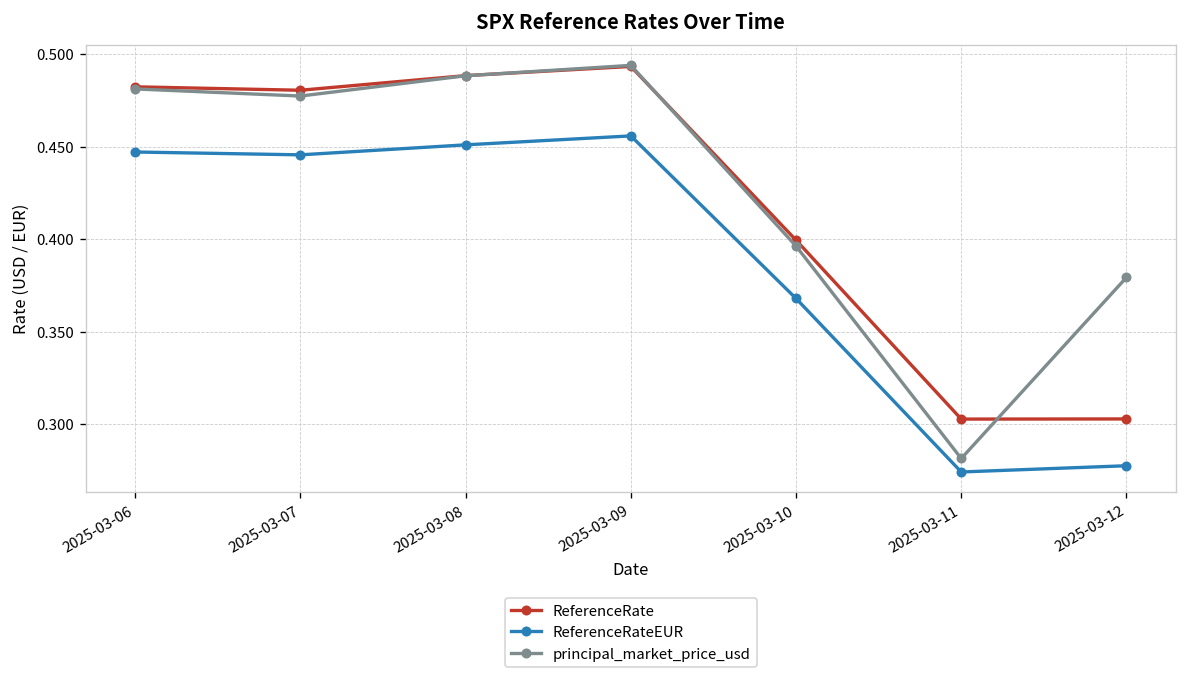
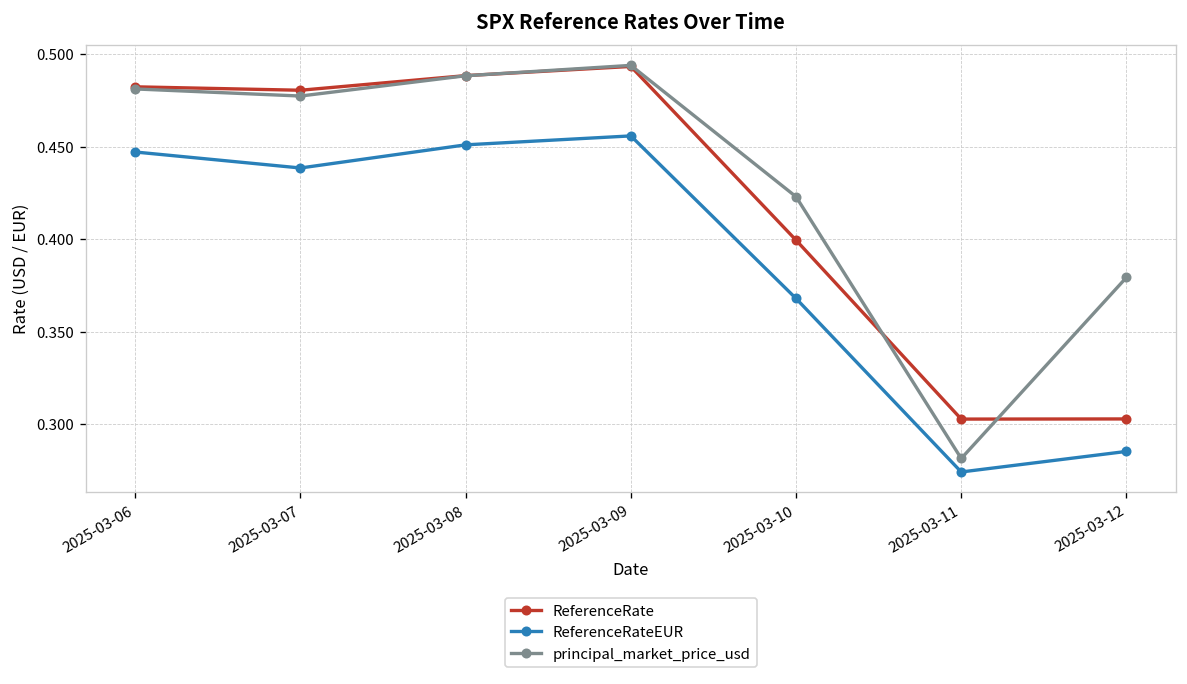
  {
    "ReferenceRate": {
      "2025-03-07": 0.481,
      "2025-03-10": 0.400,
      "2025-03-11": 0.303,
      "2025-03-12": 0.303
    },
    "ReferenceRateEUR": {
      "2025-03-06": 0.447,
-     "2025-03-07": 0.446,
+     "2025-03-07": 0.439,
      "2025-03-08": 0.451,
      "2025-03-09": 0.456,
      "2025-03-10": 0.368,
      "2025-03-11": 0.274,
-     "2025-03-12": 0.278
+     "2025-03-12": 0.285
    },
    "principal_market_price_usd": {
      "2025-03-07": 0.478,
-     "2025-03-10": 0.396,
+     "2025-03-10": 0.423,
      "2025-03-11": 0.282,
      "2025-03-12": 0.379
    }
  }
